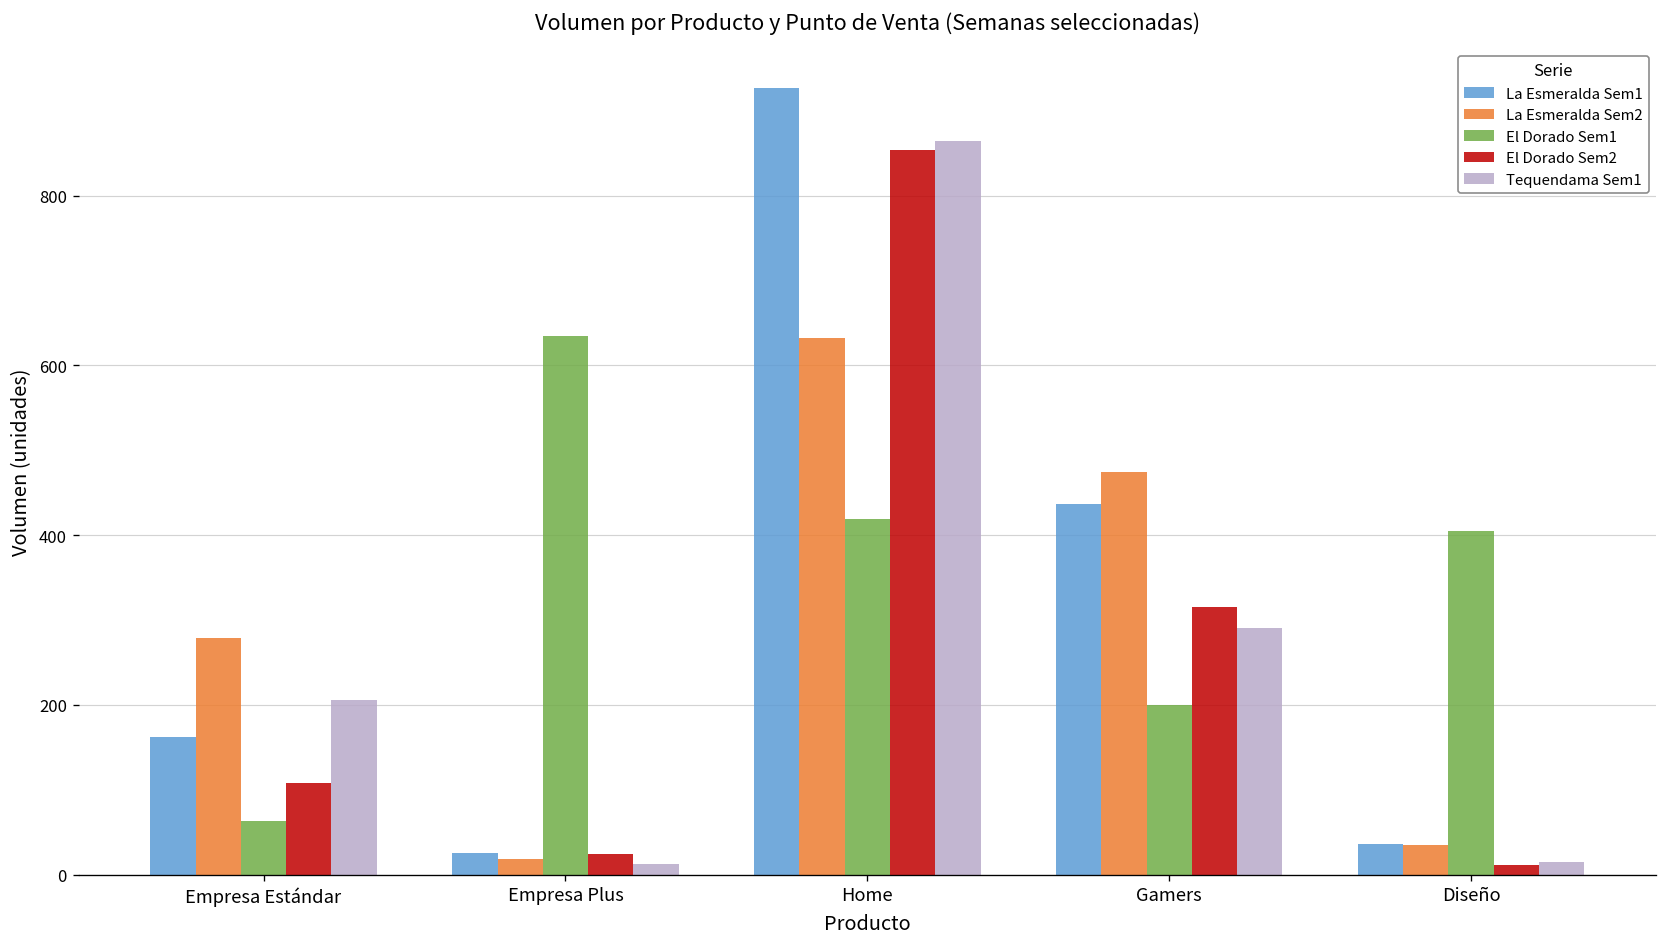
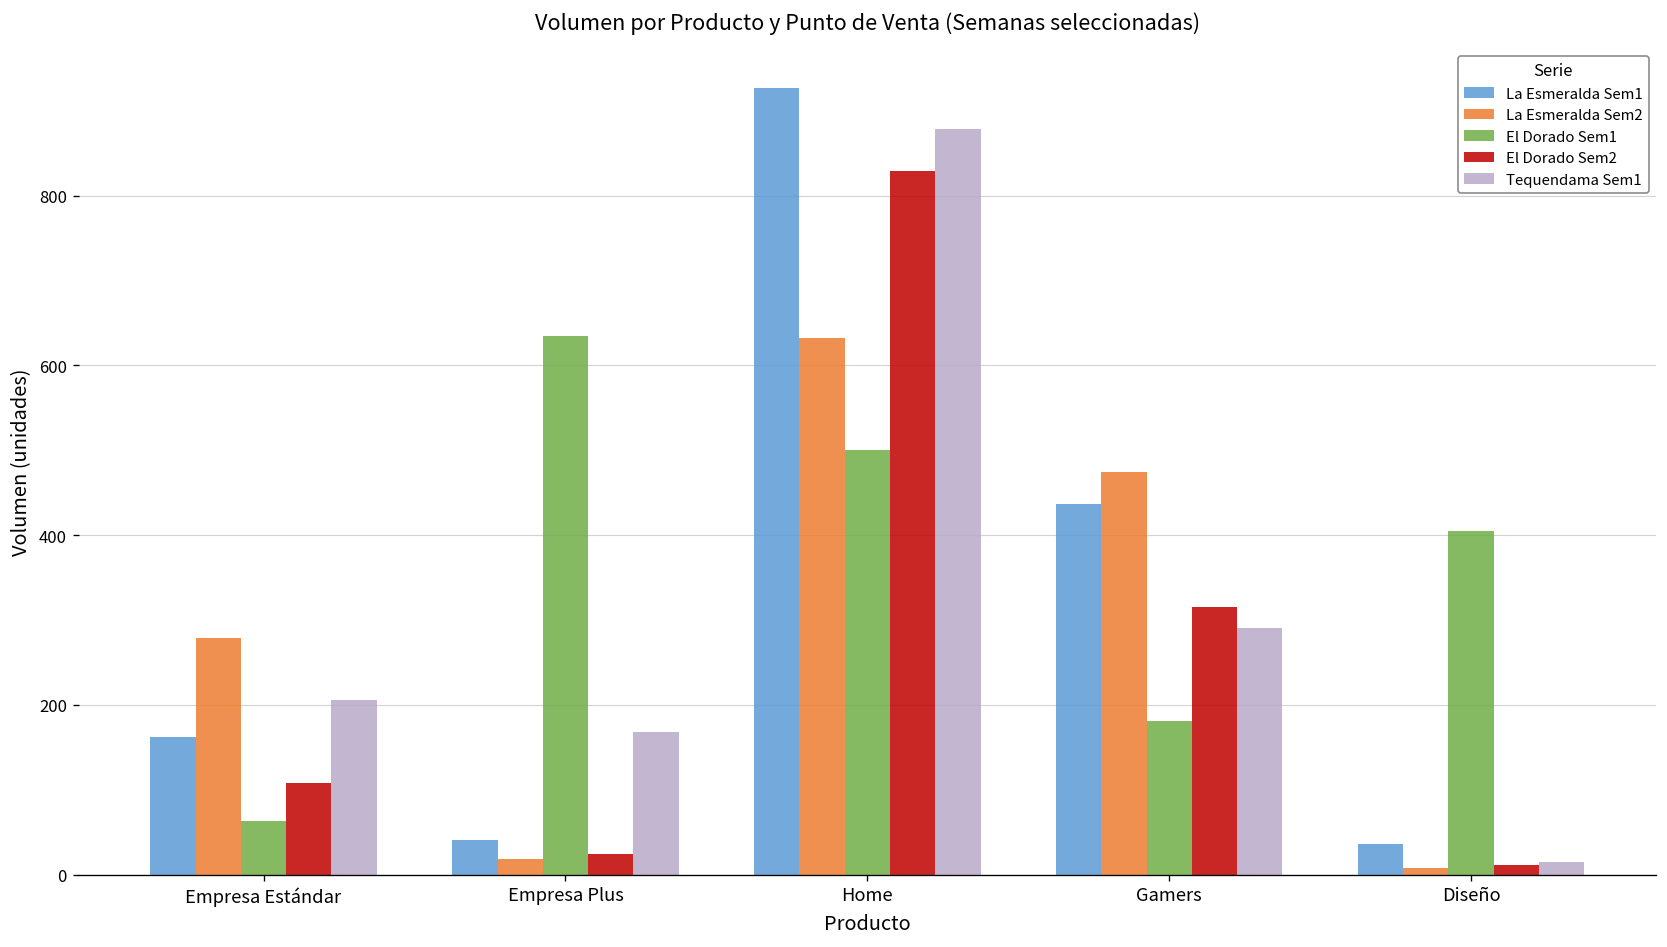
  {
    "La Esmeralda Sem1": {
      "Empresa Estándar": 160,
-     "Empresa Plus": 30,
+     "Empresa Plus": 40,
      "Home": 930,
      "Gamers": 440,
      "Diseño": 40
    },
    "La Esmeralda Sem2": {
      "Empresa Estándar": 280,
      "Empresa Plus": 20,
      "Home": 630,
      "Gamers": 470,
-     "Diseño": 40
+     "Diseño": 10
    },
    "El Dorado Sem1": {
      "Empresa Estándar": 60,
      "Empresa Plus": 640,
-     "Home": 420,
-     "Gamers": 200,
+     "Home": 500,
+     "Gamers": 180,
      "Diseño": 410
    },
    "El Dorado Sem2": {
      "Empresa Estándar": 110,
      "Empresa Plus": 20,
-     "Home": 850,
+     "Home": 830,
      "Gamers": 320,
      "Diseño": 10
    },
    "Tequendama Sem1": {
      "Empresa Estándar": 210,
-     "Empresa Plus": 10,
-     "Home": 870,
+     "Empresa Plus": 170,
+     "Home": 880,
      "Gamers": 290,
      "Diseño": 20
    }
  }
